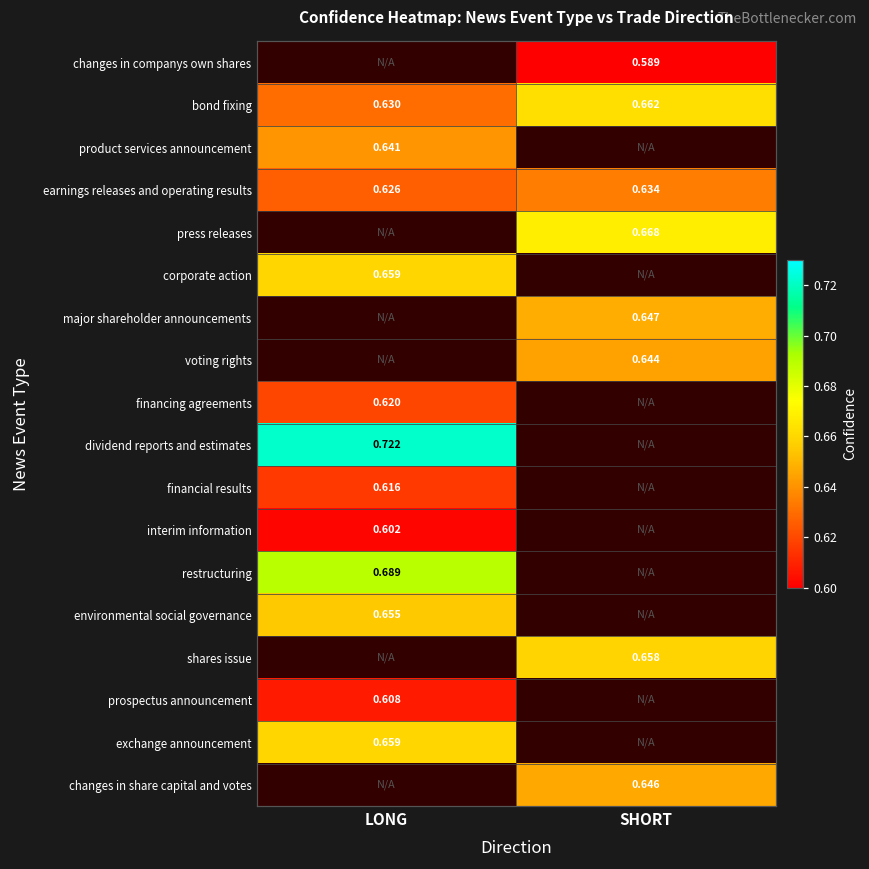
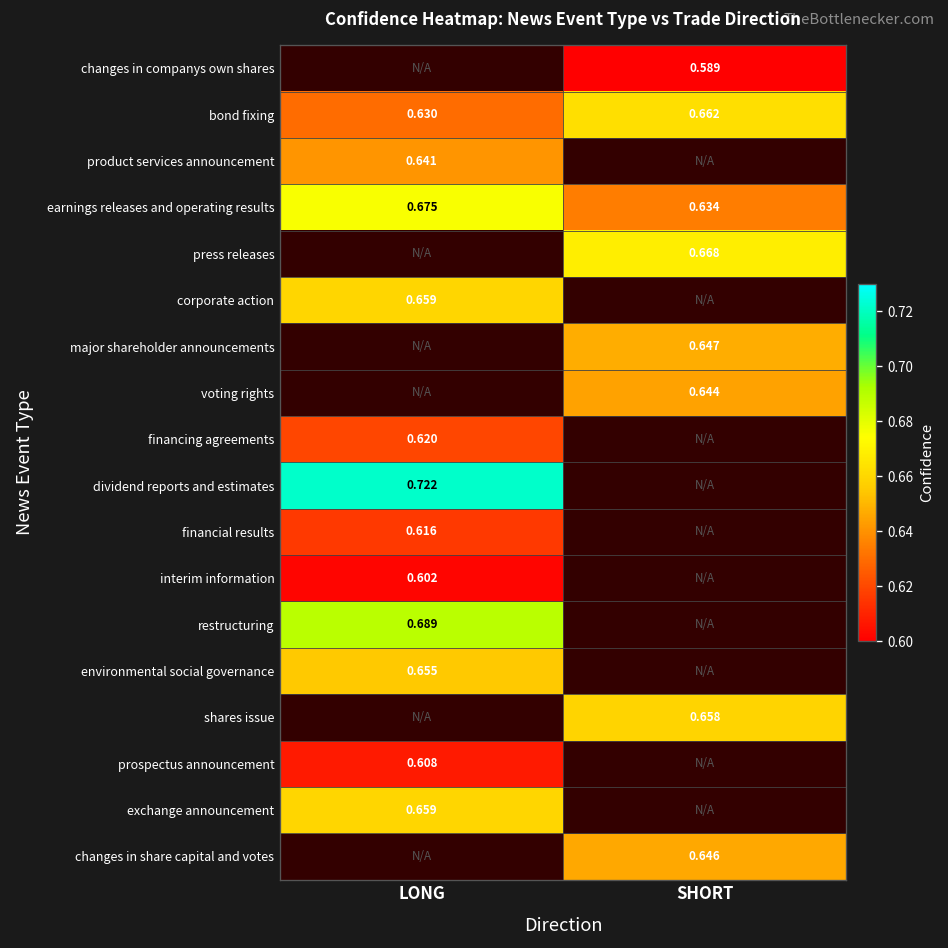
  {
    "changes in companys own shares": {
      "SHORT": 0.589
    },
    "bond fixing": {
      "LONG": 0.630,
      "SHORT": 0.662
    },
    "product services announcement": {
      "LONG": 0.641
    },
    "earnings releases and operating results": {
-     "LONG": 0.626,
+     "LONG": 0.675,
      "SHORT": 0.634
    },
    "press releases": {
      "SHORT": 0.668
    },
    "corporate action": {
      "LONG": 0.659
    },
    "major shareholder announcements": {
      "SHORT": 0.647
    },
    "voting rights": {
      "SHORT": 0.644
    },
    "financing agreements": {
      "LONG": 0.620
    },
    "dividend reports and estimates": {
      "LONG": 0.722
    },
    "financial results": {
      "LONG": 0.616
    },
    "interim information": {
      "LONG": 0.602
    },
    "restructuring": {
      "LONG": 0.689
    },
    "environmental social governance": {
      "LONG": 0.655
    },
    "shares issue": {
      "SHORT": 0.658
    },
    "prospectus announcement": {
      "LONG": 0.608
    },
    "exchange announcement": {
      "LONG": 0.659
    },
    "changes in share capital and votes": {
      "SHORT": 0.646
    }
  }
